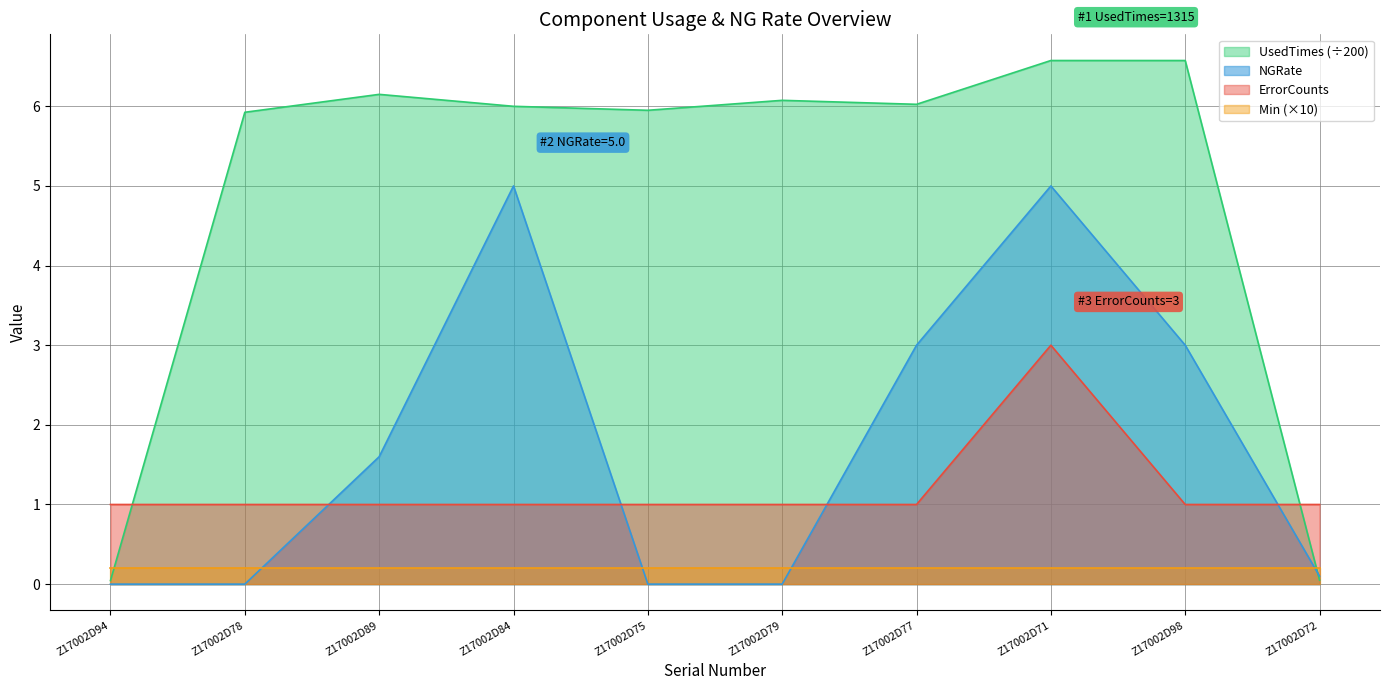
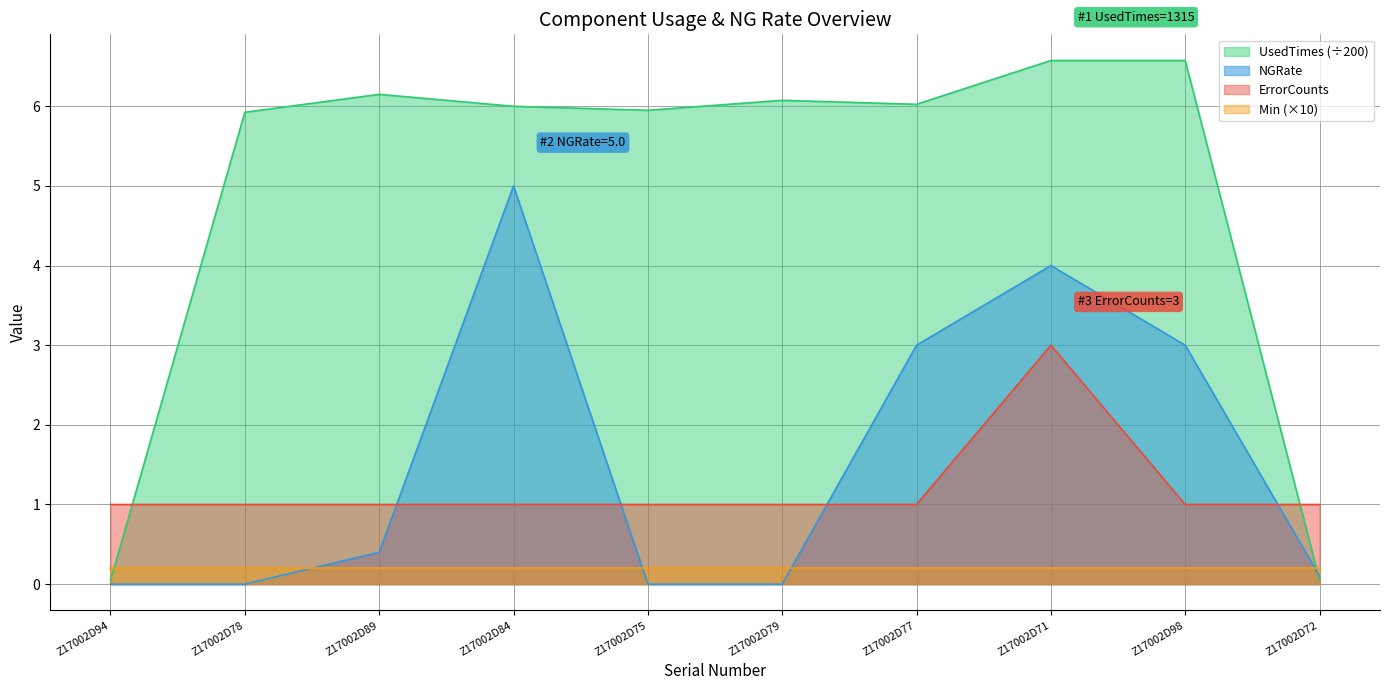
  {
    "UsedTimes (÷200)": {
      "Z17002D94": 0.0,
      "Z17002D78": 5.9,
      "Z17002D89": 6.2,
      "Z17002D84": 6.0,
      "Z17002D75": 6.0,
      "Z17002D79": 6.1,
      "Z17002D77": 6.0,
      "Z17002D71": 6.6,
      "Z17002D98": 6.6,
      "Z17002D72": 0.1
    },
    "NGRate": {
      "Z17002D94": 0.0,
      "Z17002D78": 0.0,
-     "Z17002D89": 1.6,
+     "Z17002D89": 0.4,
      "Z17002D84": 5.0,
      "Z17002D75": 0.0,
      "Z17002D79": 0.0,
      "Z17002D77": 3.0,
-     "Z17002D71": 5,
+     "Z17002D71": 4,
      "Z17002D98": 3.0,
      "Z17002D72": 0.1
    },
    "ErrorCounts": {
      "Z17002D94": 1.0,
      "Z17002D78": 1.0,
      "Z17002D89": 1.0,
      "Z17002D84": 1.0,
      "Z17002D75": 1.0,
      "Z17002D79": 1.0,
      "Z17002D77": 1.0,
      "Z17002D71": 3.0,
      "Z17002D98": 1.0,
      "Z17002D72": 1.0
    },
    "Min (×10)": {
      "Z17002D94": 0.2,
      "Z17002D78": 0.2,
      "Z17002D89": 0.2,
      "Z17002D84": 0.2,
      "Z17002D75": 0.2,
      "Z17002D79": 0.2,
      "Z17002D77": 0.2,
      "Z17002D71": 0.2,
      "Z17002D98": 0.2,
      "Z17002D72": 0.2
    }
  }
